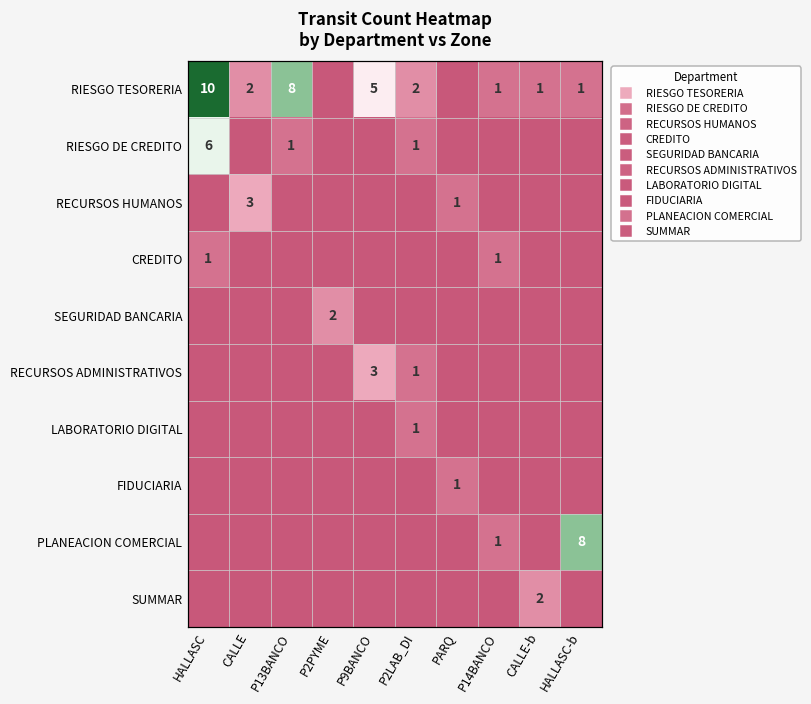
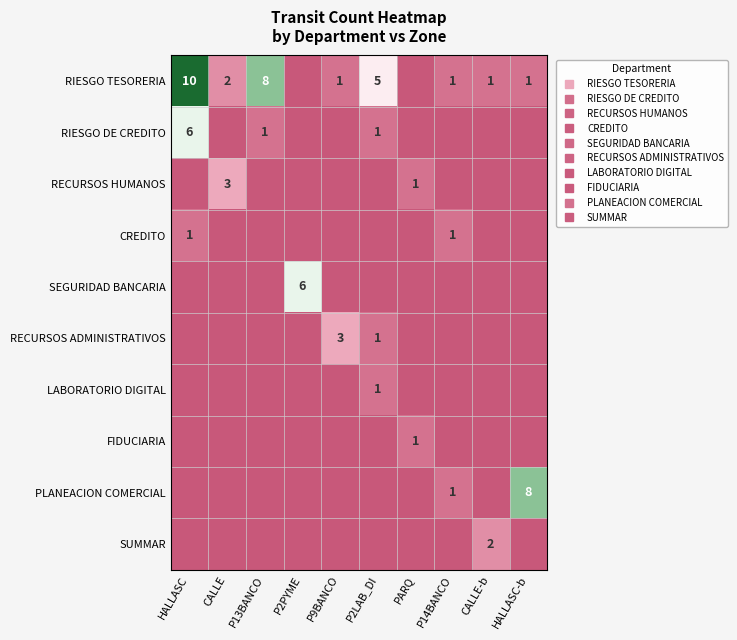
  {
    "RIESGO TESORERIA": {
      "HALLASC": 10,
      "CALLE": 2,
      "P13BANCO": 8,
-     "P9BANCO": 5,
-     "P2LAB_DI": 2,
+     "P9BANCO": 1,
+     "P2LAB_DI": 5,
      "P14BANCO": 1,
      "CALLE-b": 1,
      "HALLASC-b": 1
    },
    "RIESGO DE CREDITO": {
      "HALLASC": 6,
      "P13BANCO": 1,
      "P2LAB_DI": 1
    },
    "RECURSOS HUMANOS": {
      "CALLE": 3,
      "PARQ": 1
    },
    "CREDITO": {
      "HALLASC": 1,
      "P14BANCO": 1
    },
    "SEGURIDAD BANCARIA": {
-     "P2PYME": 2
+     "P2PYME": 6
    },
    "RECURSOS ADMINISTRATIVOS": {
      "P9BANCO": 3,
      "P2LAB_DI": 1
    },
    "LABORATORIO DIGITAL": {
      "P2LAB_DI": 1
    },
    "FIDUCIARIA": {
      "PARQ": 1
    },
    "PLANEACION COMERCIAL": {
      "P14BANCO": 1,
      "HALLASC-b": 8
    },
    "SUMMAR": {
      "CALLE-b": 2
    }
  }
